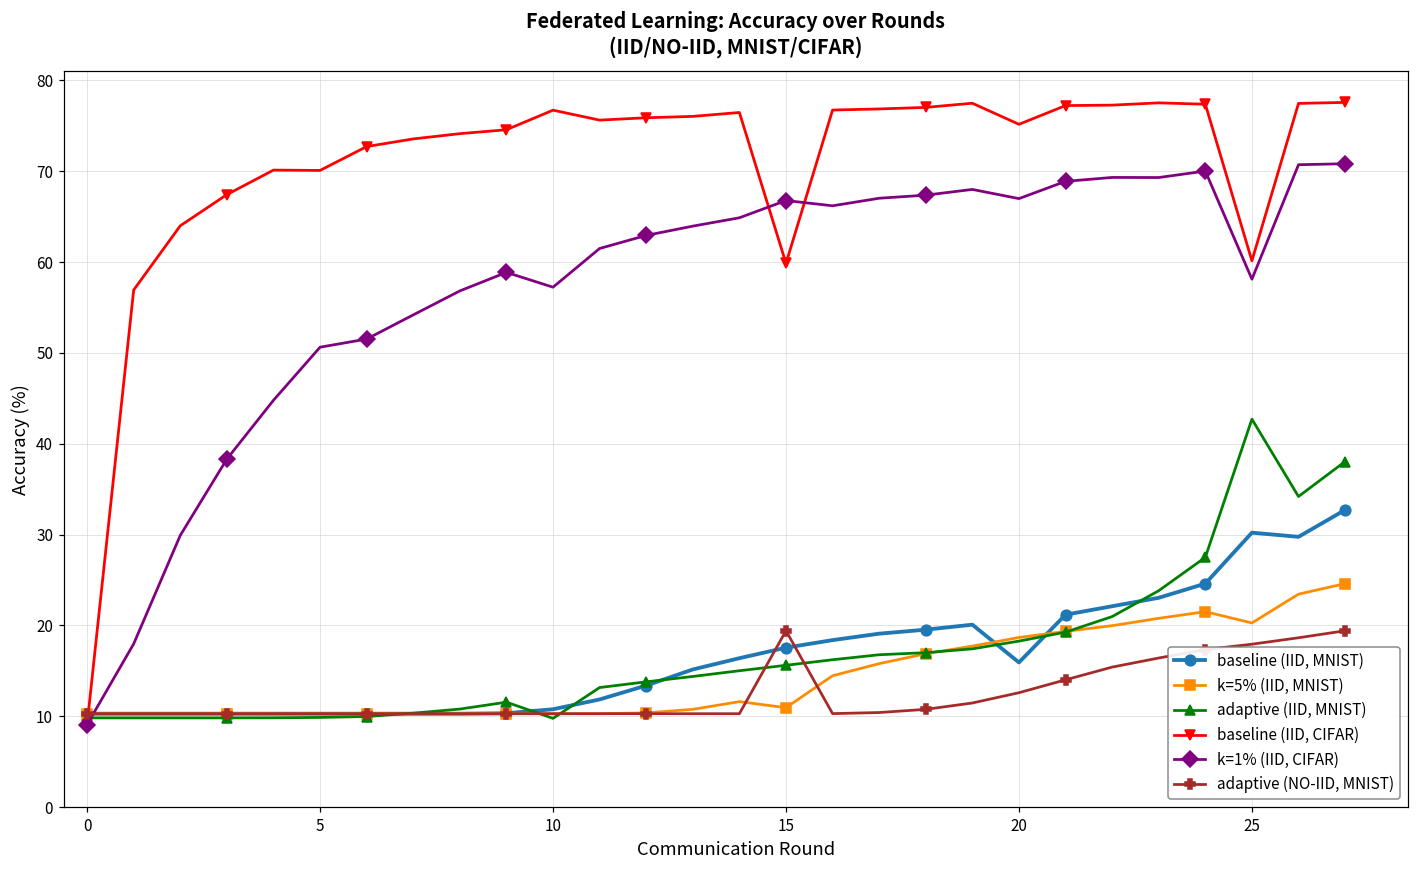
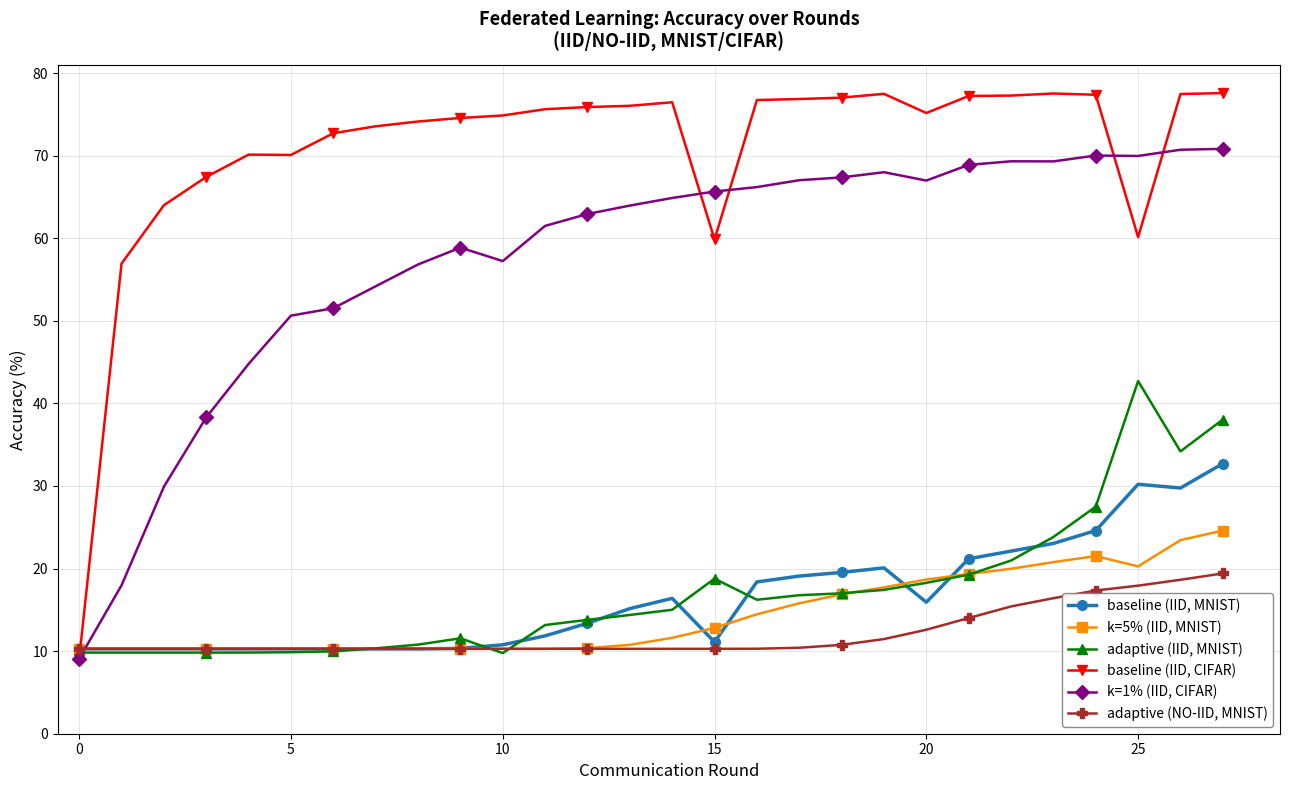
  {
    "baseline (IID, MNIST)": {
      "10": 11,
-     "15": 18,
+     "15": 11,
      "20": 16,
      "25": 30
    },
    "k=5% (IID, MNIST)": {
-     "15": 11,
+     "15": 13,
      "20": 19,
      "25": 20
    },
    "adaptive (IID, MNIST)": {
      "0": 10,
      "5": 10,
      "10": 10,
-     "15": 16,
+     "15": 19,
      "20": 18,
      "25": 43
    },
    "baseline (IID, CIFAR)": {
      "5": 70,
-     "10": 77,
+     "10": 75,
      "15": 60,
      "20": 75,
      "25": 60
    },
    "k=1% (IID, CIFAR)": {
      "5": 51,
      "10": 57,
-     "15": 67,
+     "15": 66,
      "20": 67,
-     "25": 58
+     "25": 70
    },
    "adaptive (NO-IID, MNIST)": {
-     "15": 19,
+     "15": 10,
      "20": 13,
      "25": 18
    }
  }
